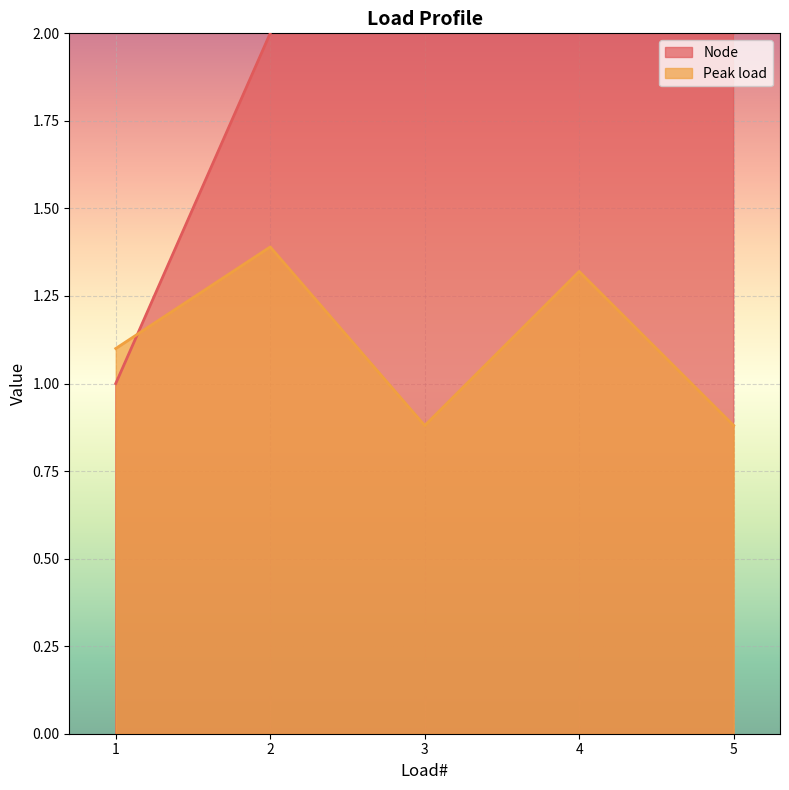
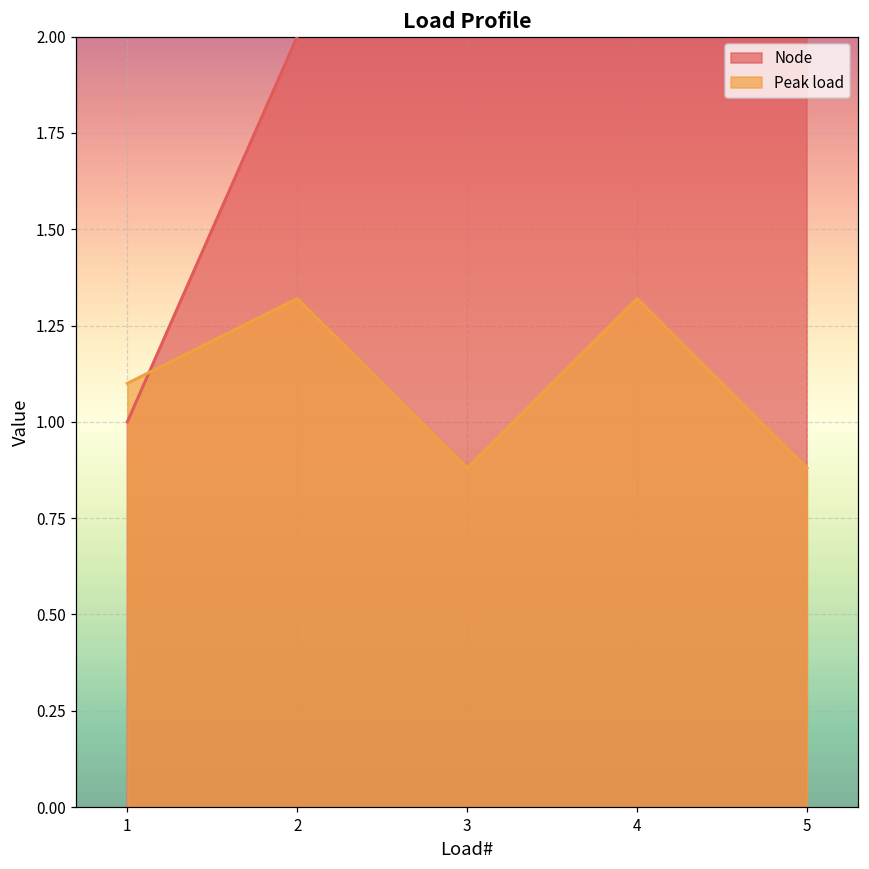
  {
    "Node": {
      "1": 1.00,
      "2": 2.00
    },
    "Peak load": {
      "1": 1.10,
-     "2": 1.39,
+     "2": 1.32,
      "3": 0.88,
      "4": 1.32,
      "5": 0.88
    }
  }
